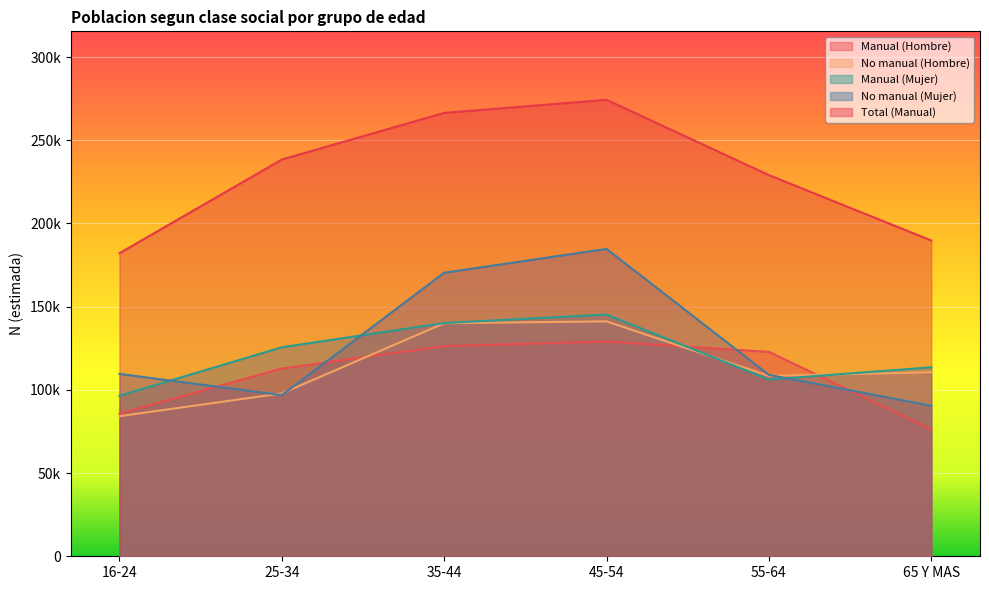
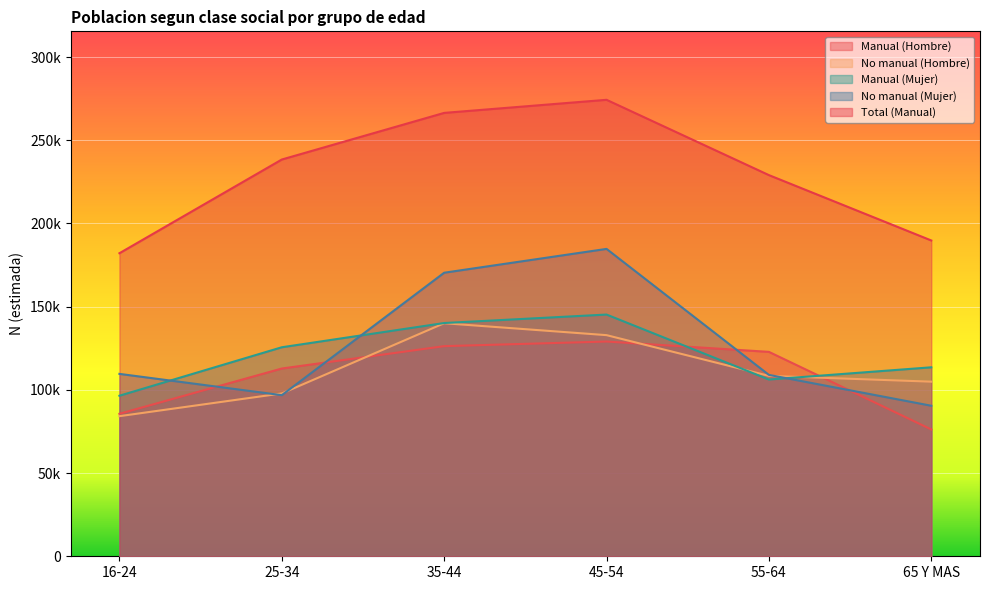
  {
    "No manual (Hombre)": {
-     "45-54": 141000,
-     "65 Y MAS": 111000
+     "45-54": 133000,
+     "65 Y MAS": 105000
    }
  }
